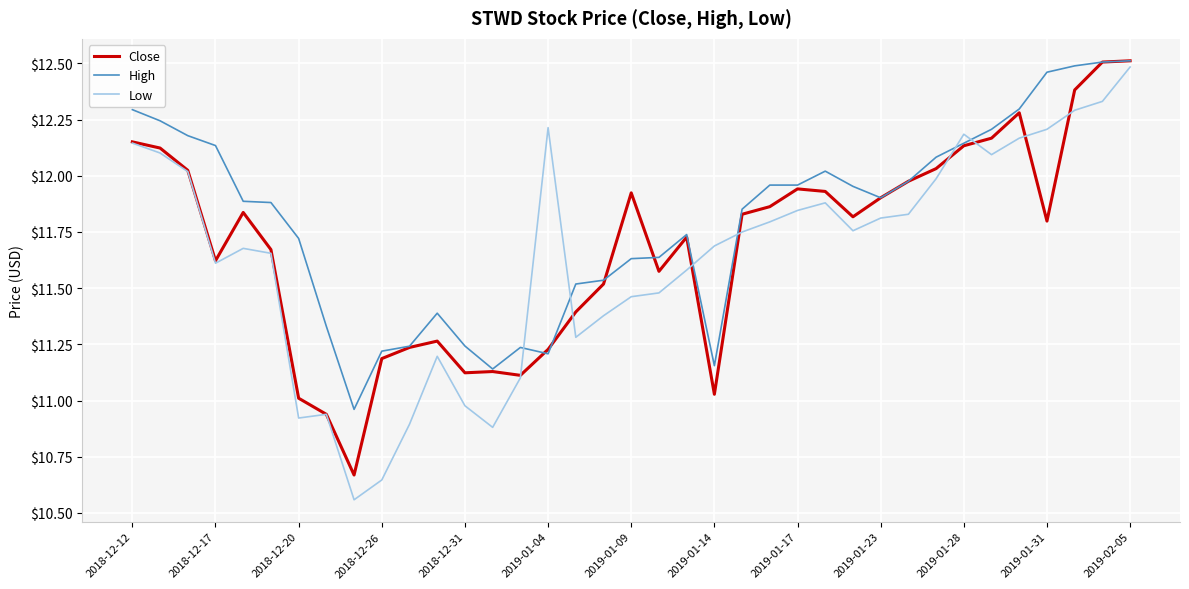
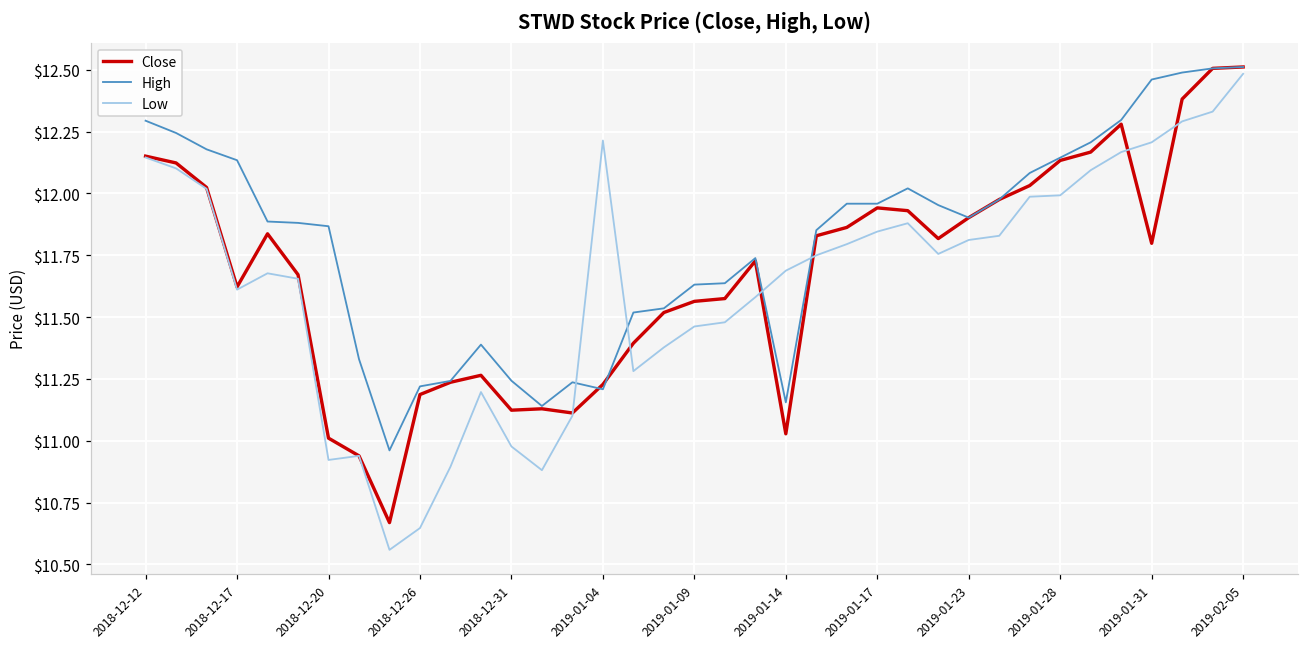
  {
    "Close": {
      "2018-12-20": "$11.01",
      "2018-12-26": "$11.19",
      "2018-12-31": "$11.12",
      "2019-01-04": "$11.23",
-     "2019-01-09": "$11.92",
+     "2019-01-09": "$11.56",
      "2019-01-14": "$11.03",
      "2019-01-17": "$11.94",
      "2019-01-28": "$12.13",
      "2019-01-31": "$11.80"
    },
    "High": {
      "2018-12-12": "$12.29",
      "2018-12-17": "$12.13",
-     "2018-12-20": "$11.72",
+     "2018-12-20": "$11.87",
      "2018-12-26": "$11.22",
      "2018-12-31": "$11.24",
      "2019-01-04": "$11.21",
      "2019-01-09": "$11.63",
      "2019-01-14": "$11.16",
      "2019-01-17": "$11.96",
      "2019-01-28": "$12.14",
      "2019-01-31": "$12.46"
    },
    "Low": {
      "2018-12-20": "$10.92",
      "2018-12-26": "$10.65",
      "2018-12-31": "$10.98",
      "2019-01-04": "$12.21",
      "2019-01-09": "$11.46",
      "2019-01-14": "$11.69",
      "2019-01-17": "$11.85",
      "2019-01-23": "$11.81",
-     "2019-01-28": "$12.19",
+     "2019-01-28": "$11.99",
      "2019-01-31": "$12.21",
      "2019-02-05": "$12.48"
    }
  }
